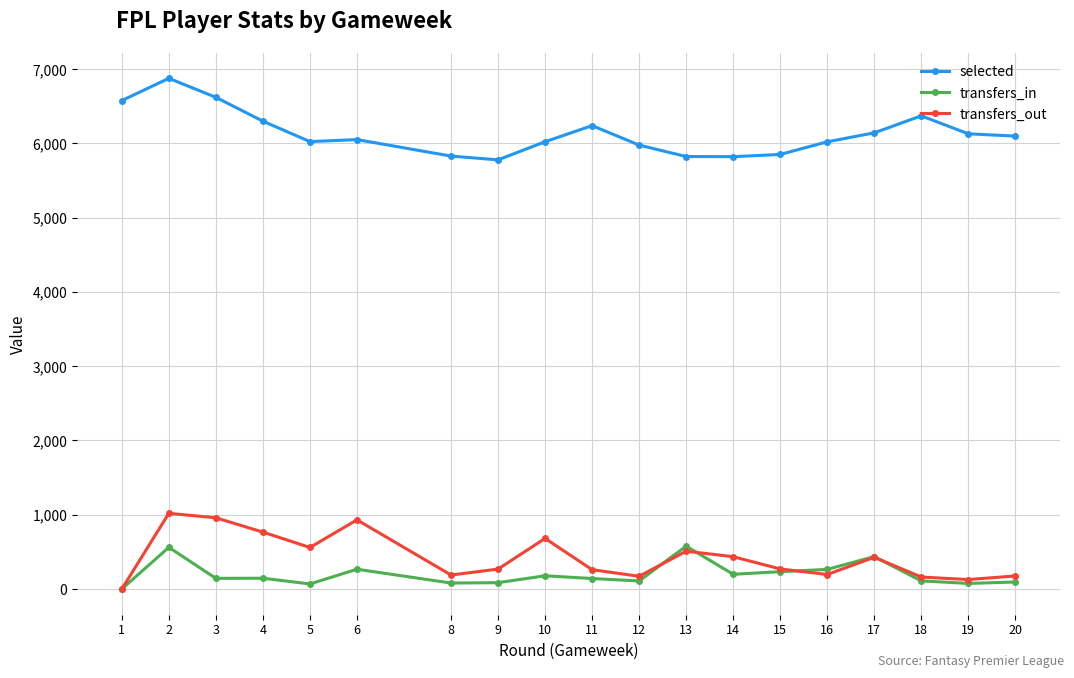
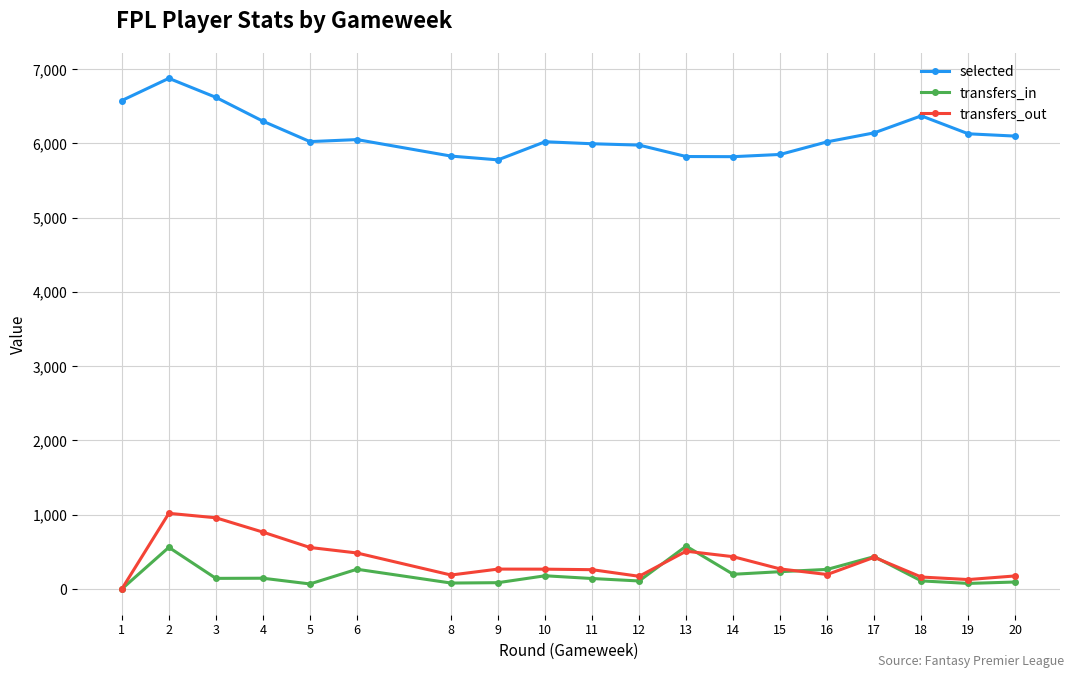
  {
    "selected": {
      "1": "6,600",
      "2": "6,900",
      "3": "6,600",
      "4": "6,300",
      "5": "6,000",
      "6": "6,100",
      "8": "5,800",
      "9": "5,800",
      "10": "6,000",
-     "11": "6,200",
+     "11": "6,000",
      "12": "6,000",
      "13": "5,800",
      "14": "5,800",
      "15": "5,900",
      "16": "6,000",
      "17": "6,100",
      "18": "6,400",
      "19": "6,100",
      "20": "6,100"
    },
    "transfers_in": {
      "2": "600",
      "3": "100",
      "4": "100",
      "5": "100",
      "6": "300",
      "8": "100",
      "9": "100",
      "10": "200",
      "11": "100",
      "12": "100",
      "13": "600",
      "14": "200",
      "15": "200",
      "16": "300",
      "18": "100",
      "19": "100",
      "20": "100"
    },
    "transfers_out": {
      "2": "1,000",
      "3": "1,000",
      "4": "800",
      "5": "600",
-     "6": "900",
+     "6": "500",
      "8": "200",
      "9": "300",
-     "10": "700",
+     "10": "300",
      "11": "300",
      "12": "200",
      "13": "500",
      "14": "400",
      "15": "300",
      "16": "200",
      "18": "200",
      "19": "100",
      "20": "200"
    }
  }
